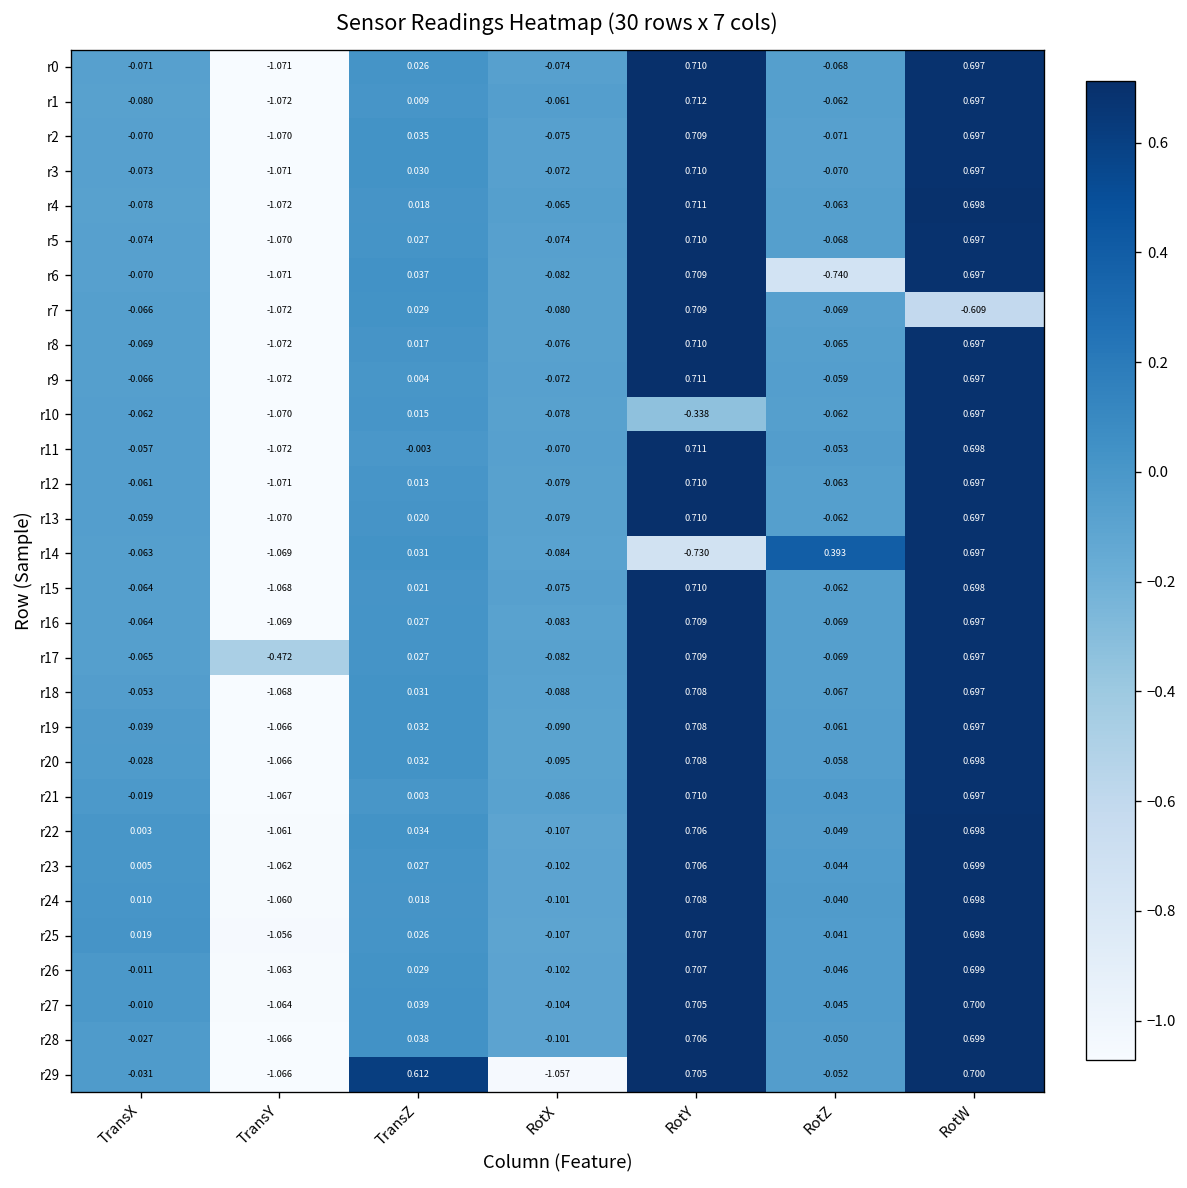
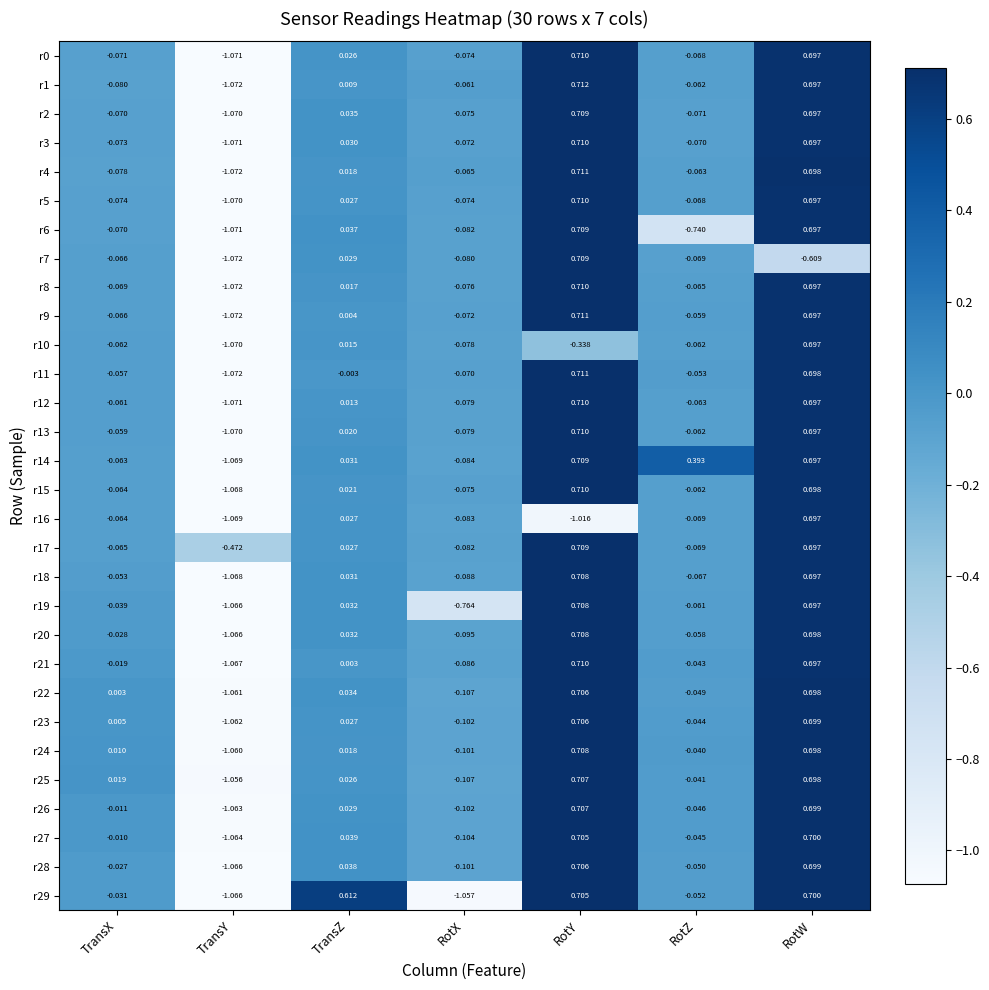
  {
    "r14": {
      "TransX": -0.063,
      "TransY": -1.069,
      "TransZ": 0.031,
      "RotX": -0.084,
-     "RotY": -0.730,
+     "RotY": 0.709,
      "RotZ": 0.393,
      "RotW": 0.697
    },
    "r16": {
      "TransX": -0.064,
      "TransY": -1.069,
      "TransZ": 0.027,
      "RotX": -0.083,
-     "RotY": 0.709,
+     "RotY": -1.016,
      "RotZ": -0.069,
      "RotW": 0.697
    },
    "r19": {
      "TransX": -0.039,
      "TransY": -1.066,
      "TransZ": 0.032,
-     "RotX": -0.090,
+     "RotX": -0.764,
      "RotY": 0.708,
      "RotZ": -0.061,
      "RotW": 0.697
    }
  }
